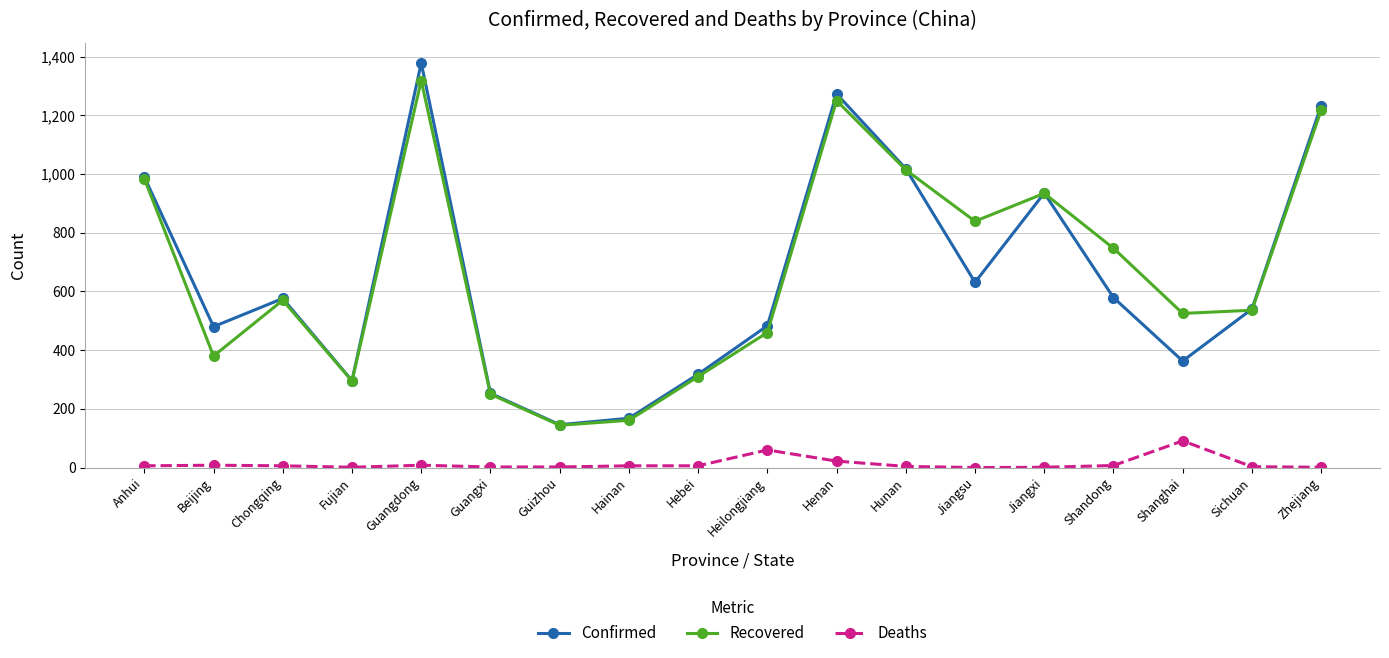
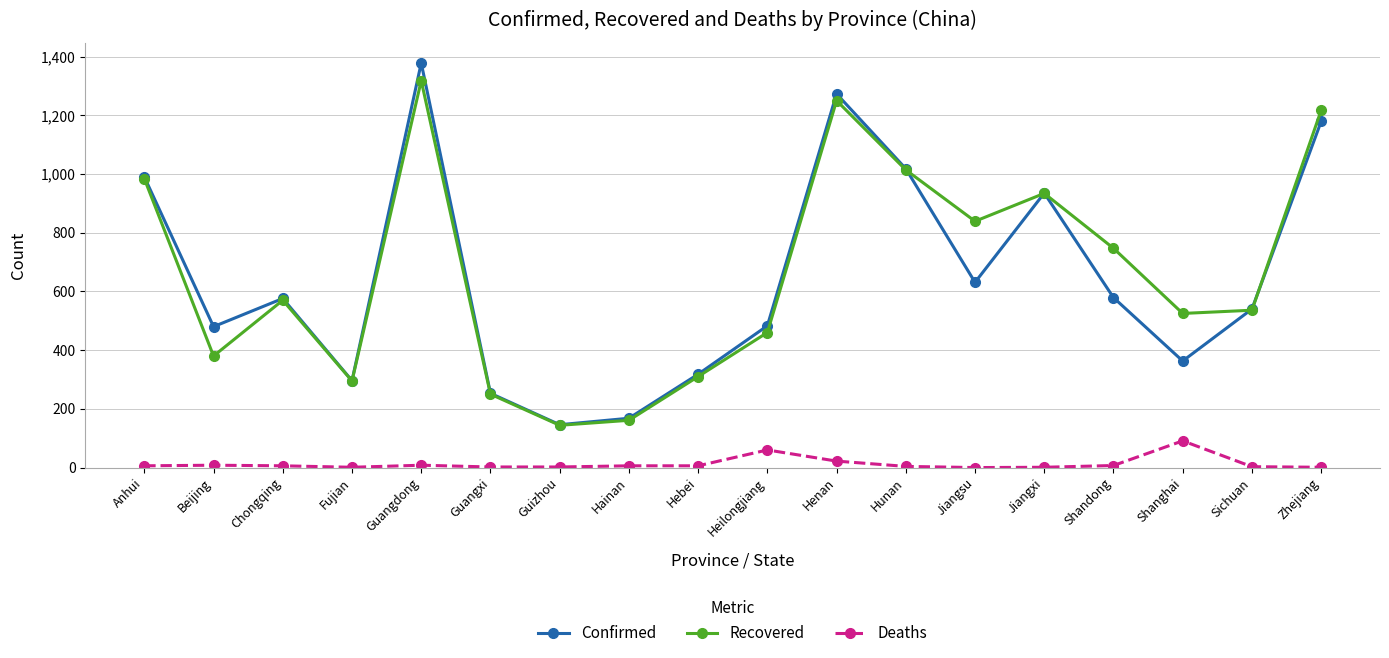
  {
    "Confirmed": {
      "Beijing": "480",
      "Guangdong": "1,380",
      "Heilongjiang": "480",
      "Henan": "1,270",
      "Jiangsu": "630",
      "Shandong": "580",
      "Shanghai": "360",
-     "Zhejiang": "1,230"
+     "Zhejiang": "1,180"
    },
    "Recovered": {
      "Beijing": "380",
      "Guangdong": "1,320",
      "Heilongjiang": "460",
      "Henan": "1,250",
      "Jiangsu": "840",
      "Shandong": "750",
      "Shanghai": "530",
      "Zhejiang": "1,220"
    },
    "Deaths": {
      "Anhui": "10",
      "Beijing": "10",
      "Chongqing": "10",
      "Fujian": "0",
      "Guangdong": "10",
      "Guangxi": "0",
      "Guizhou": "0",
      "Hainan": "10",
      "Hebei": "10",
      "Heilongjiang": "60",
      "Henan": "20",
      "Hunan": "0",
      "Jiangsu": "0",
      "Jiangxi": "0",
      "Shandong": "10",
      "Shanghai": "90",
      "Sichuan": "0",
      "Zhejiang": "0"
    }
  }
